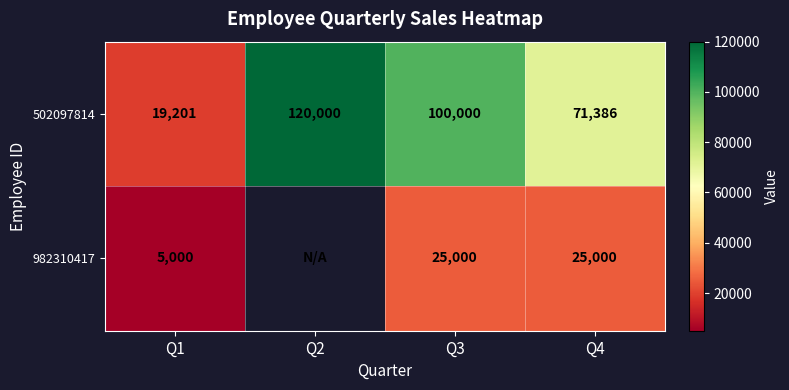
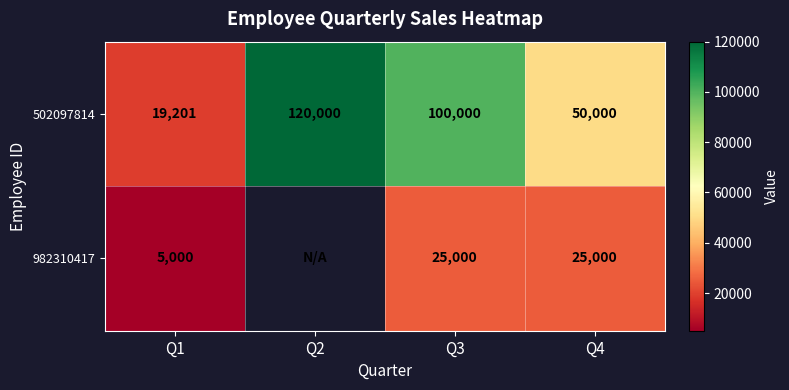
  {
    "502097814": {
      "Q1": "19,201",
      "Q2": "120,000",
      "Q3": "100,000",
-     "Q4": "71,386"
+     "Q4": "50,000"
    },
    "982310417": {
      "Q1": "5,000",
      "Q3": "25,000",
      "Q4": "25,000"
    }
  }
